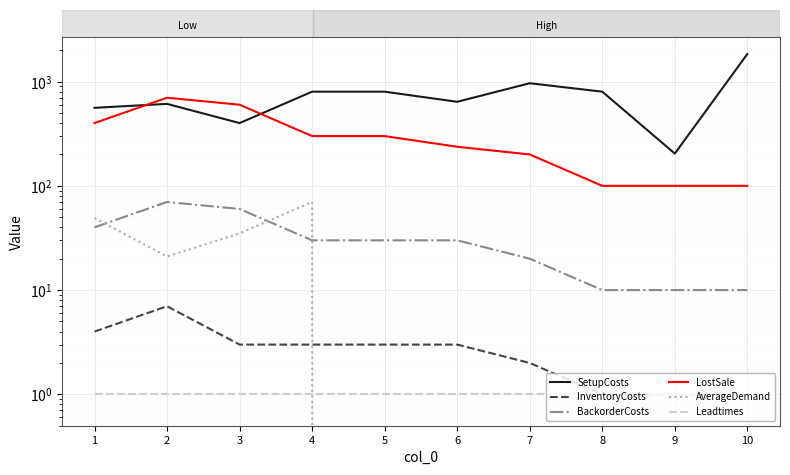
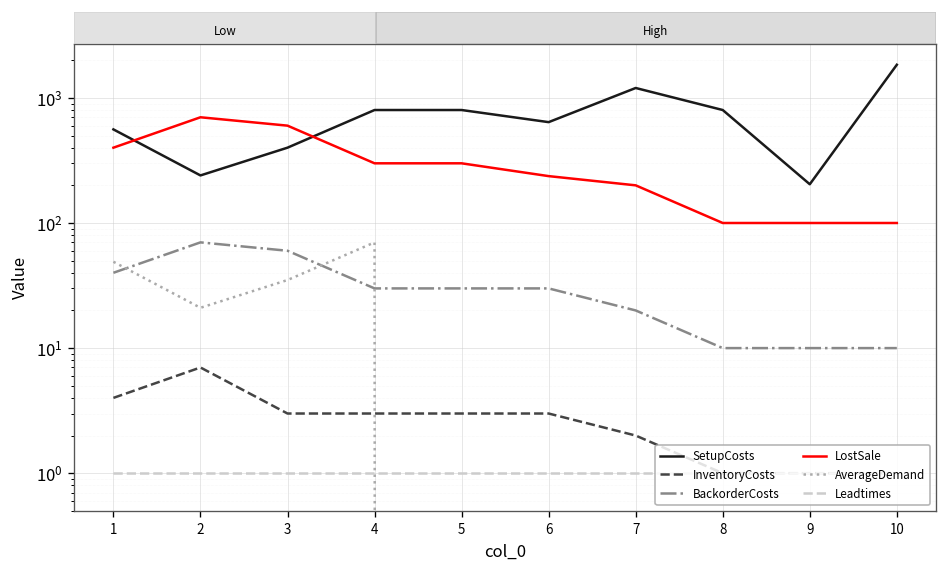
  {
    "SetupCosts": {
      "1": 600,
-     "2": 600,
+     "2": 240,
      "3": 400,
      "4": 800,
      "5": 800,
      "6": 600,
-     "7": 1000,
+     "7": 1200,
      "8": 800,
      "9": 200,
      "10": 1800
    },
    "InventoryCosts": {
      "1": 4,
      "2": 7,
      "3": 3,
      "4": 3,
      "5": 3,
      "6": 3,
      "7": 2
    },
    "LostSale": {
      "1": 400,
      "2": 700,
      "3": 600,
      "4": 300,
      "5": 300,
      "6": 240,
      "7": 200,
      "8": 100,
      "9": 100,
      "10": 100
    }
  }
